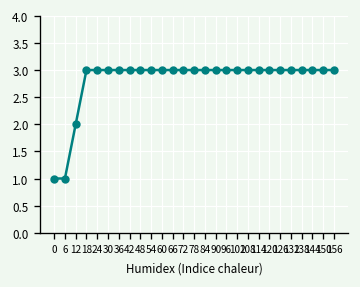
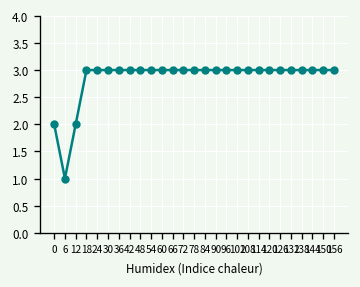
  {
-   "0": 1,
+   "0": 2,
    "6": 1,
    "12": 2,
    "18": 3,
    "24": 3,
    "30": 3,
    "36": 3,
    "42": 3,
    "48": 3,
    "54": 3,
    "60": 3,
    "66": 3,
    "72": 3,
    "78": 3,
    "84": 3,
    "90": 3
  }
